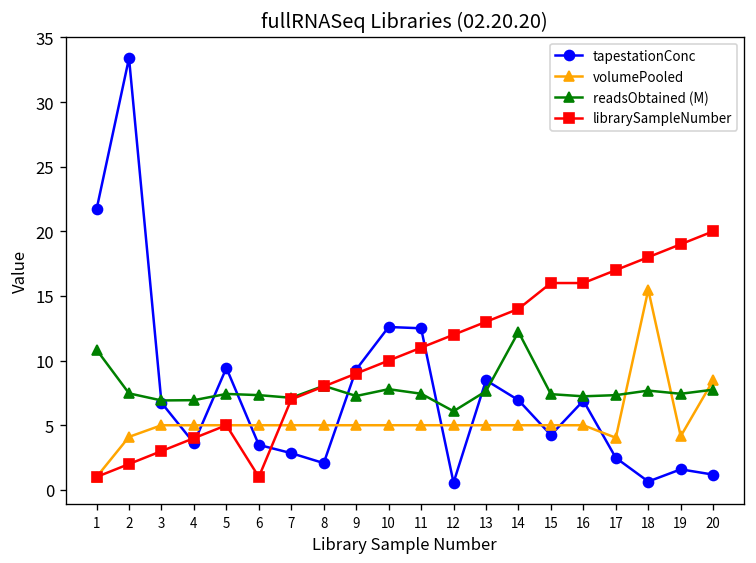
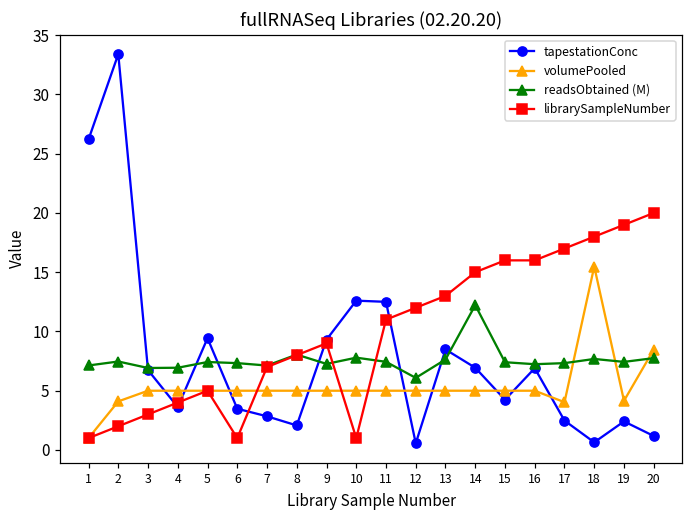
  {
    "tapestationConc": {
-     "1": 21.7,
+     "1": 26.2,
      "2": 33.4,
      "4": 3.6,
      "5": 9.4,
      "6": 3.5,
      "7": 2.8,
      "8": 2.1,
      "9": 9.3,
      "10": 12.6,
      "11": 12.5,
      "12": 0.6,
      "13": 8.5,
      "14": 6.9,
      "15": 4.2,
      "16": 6.9,
      "17": 2.5,
      "18": 0.6,
-     "19": 1.6,
+     "19": 2.4,
      "20": 1.2
    },
    "volumePooled": {
      "2": 4.1,
      "3": 5.0,
      "4": 5.0,
      "6": 5.0,
      "7": 5.0,
      "8": 5.0,
      "9": 5.0,
      "10": 5.0,
      "11": 5.0,
      "12": 5.0,
      "13": 5.0,
      "14": 5.0,
      "15": 5.0,
      "16": 5.0,
      "17": 4.0,
      "18": 15.5,
      "19": 4.1,
      "20": 8.5
    },
    "readsObtained (M)": {
-     "1": 10.8,
+     "1": 7.1,
      "2": 7.5,
      "4": 6.9,
      "5": 7.4,
      "6": 7.3,
      "9": 7.3,
      "10": 7.8,
      "11": 7.4,
      "12": 6.1,
      "13": 7.6,
      "14": 12.2,
      "15": 7.4,
      "16": 7.2,
      "17": 7.3,
      "18": 7.7,
      "19": 7.4,
      "20": 7.7
    },
    "librarySampleNumber": {
      "2": 2,
      "3": 3,
      "4": 4,
      "6": 1,
      "9": 9,
-     "10": 10,
+     "10": 1,
      "11": 11,
      "12": 12,
      "13": 13,
-     "14": 14,
+     "14": 15,
      "15": 16,
      "16": 16,
      "17": 17,
      "18": 18,
      "19": 19,
      "20": 20
    }
  }
